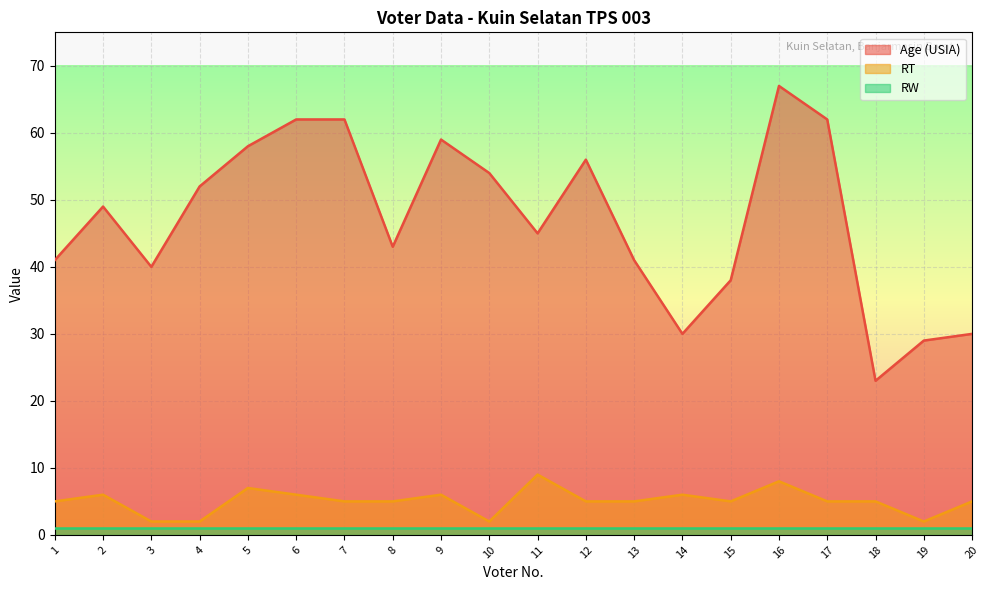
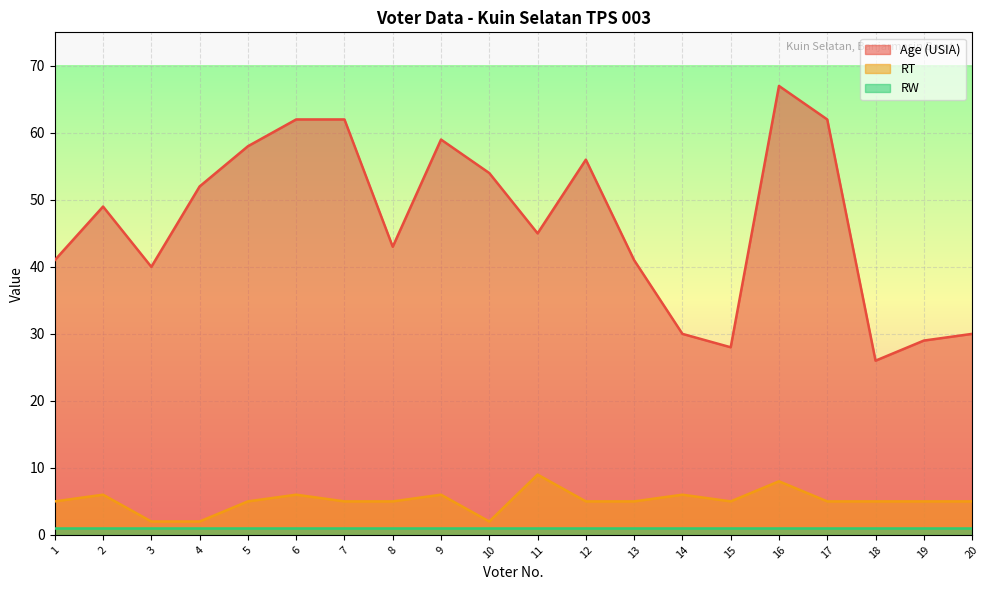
  {
    "Age (USIA)": {
      "1": 41,
      "2": 49,
      "3": 40,
      "4": 52,
      "5": 58,
      "6": 62,
      "7": 62,
      "8": 43,
      "9": 59,
      "10": 54,
      "11": 45,
      "12": 56,
      "13": 41,
      "14": 30,
-     "15": 38,
+     "15": 28,
      "16": 67,
      "17": 62,
-     "18": 23,
+     "18": 26,
      "19": 29,
      "20": 30
    },
    "RT": {
      "1": 5,
      "2": 6,
      "3": 2,
      "4": 2,
-     "5": 7,
+     "5": 5,
      "6": 6,
      "7": 5,
      "8": 5,
      "9": 6,
      "10": 2,
      "11": 9,
      "12": 5,
      "13": 5,
      "14": 6,
      "15": 5,
      "16": 8,
      "17": 5,
      "18": 5,
-     "19": 2,
+     "19": 5,
      "20": 5
    },
    "RW": {
      "1": 1,
      "2": 1,
      "3": 1,
      "4": 1,
      "5": 1,
      "6": 1,
      "7": 1,
      "8": 1,
      "9": 1,
      "10": 1,
      "11": 1,
      "12": 1,
      "13": 1,
      "14": 1,
      "15": 1,
      "16": 1,
      "17": 1,
      "18": 1,
      "19": 1,
      "20": 1
    }
  }
